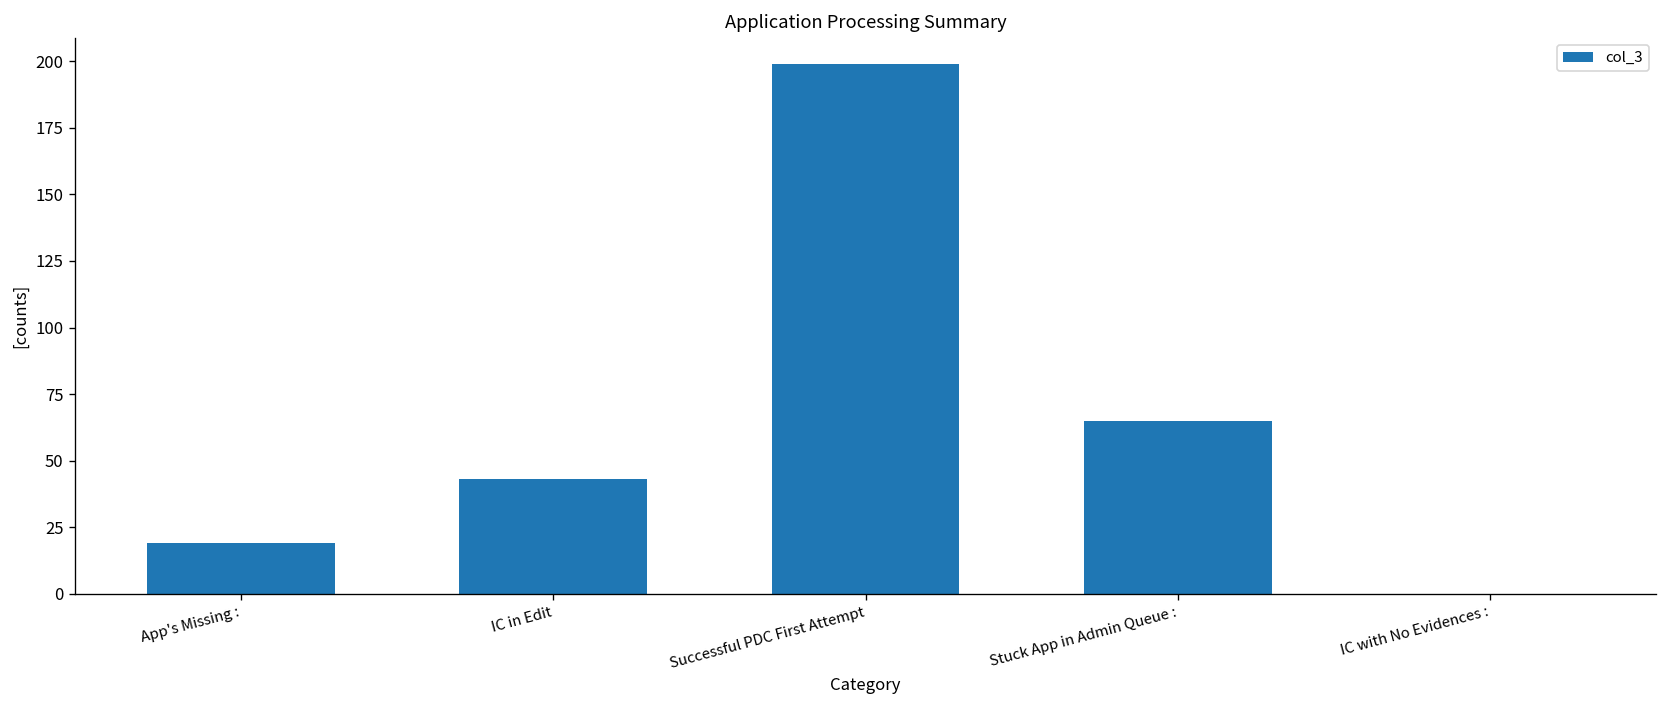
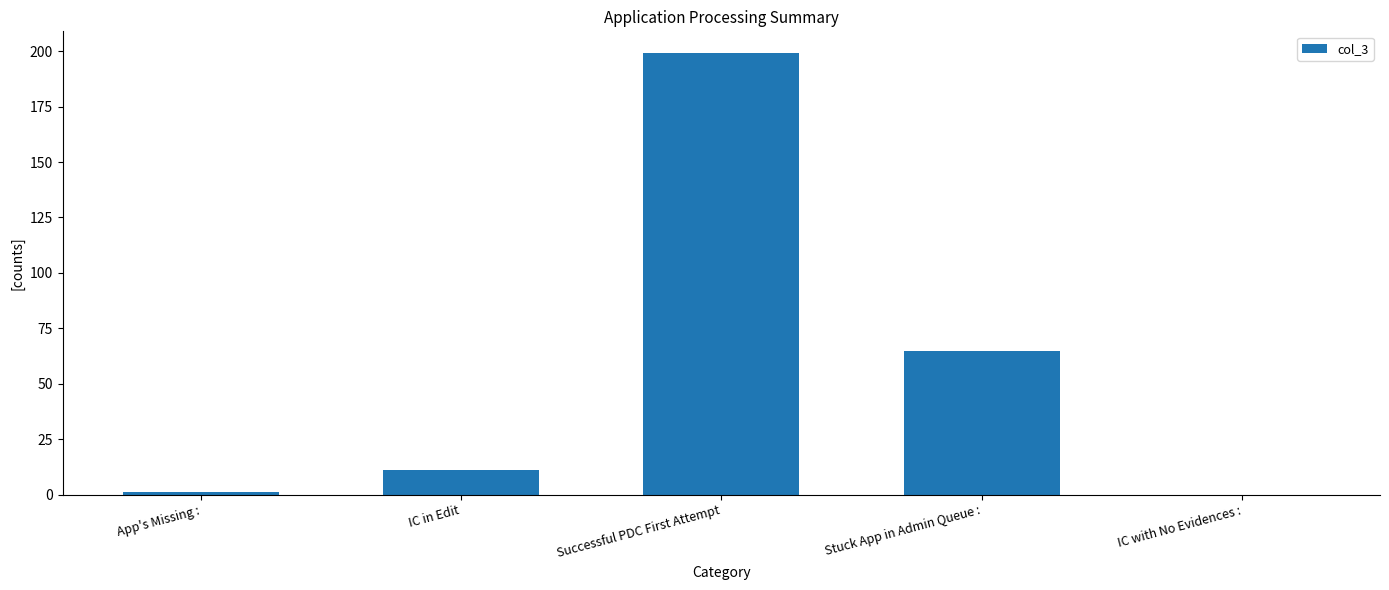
  {
-   "App's Missing :": 19,
-   "IC in Edit": 43,
+   "App's Missing :": 1,
+   "IC in Edit": 11,
    "Successful PDC First Attempt": 199,
    "Stuck App in Admin Queue :": 65,
    "IC with No Evidences :": 0
  }
